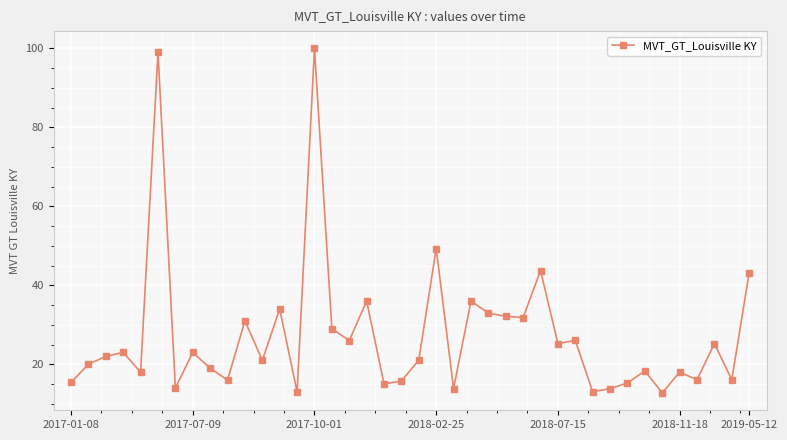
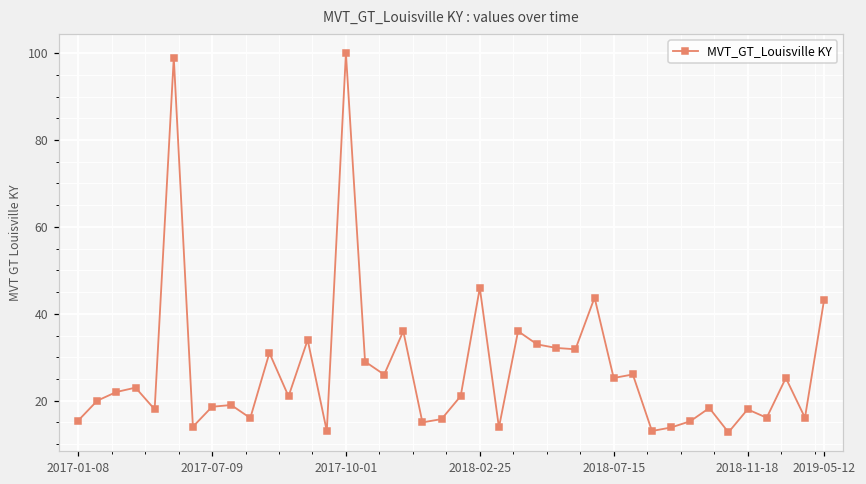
  {
    "2017-01-08": 15,
-   "2017-07-09": 23,
+   "2017-07-09": 19,
    "2017-10-01": 100,
-   "2018-02-25": 49,
+   "2018-02-25": 46,
    "2018-07-15": 25,
    "2018-11-18": 18,
    "2019-05-12": 43
  }
